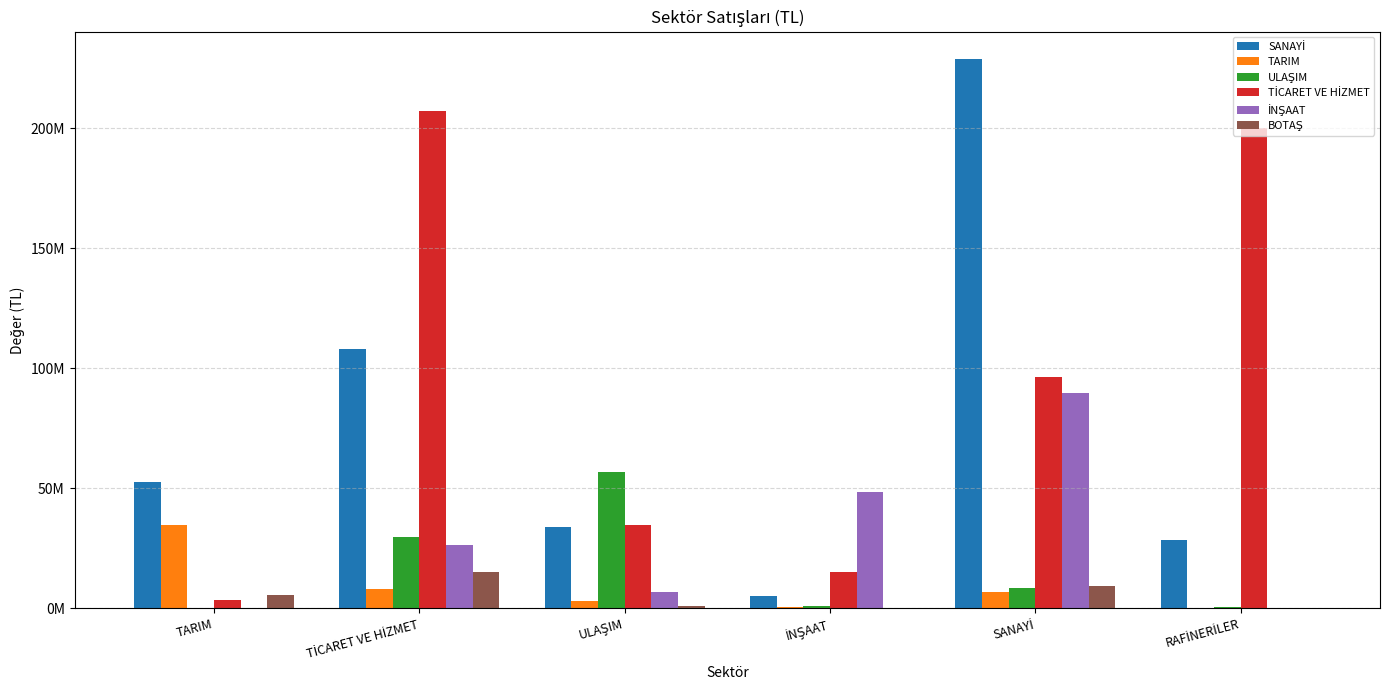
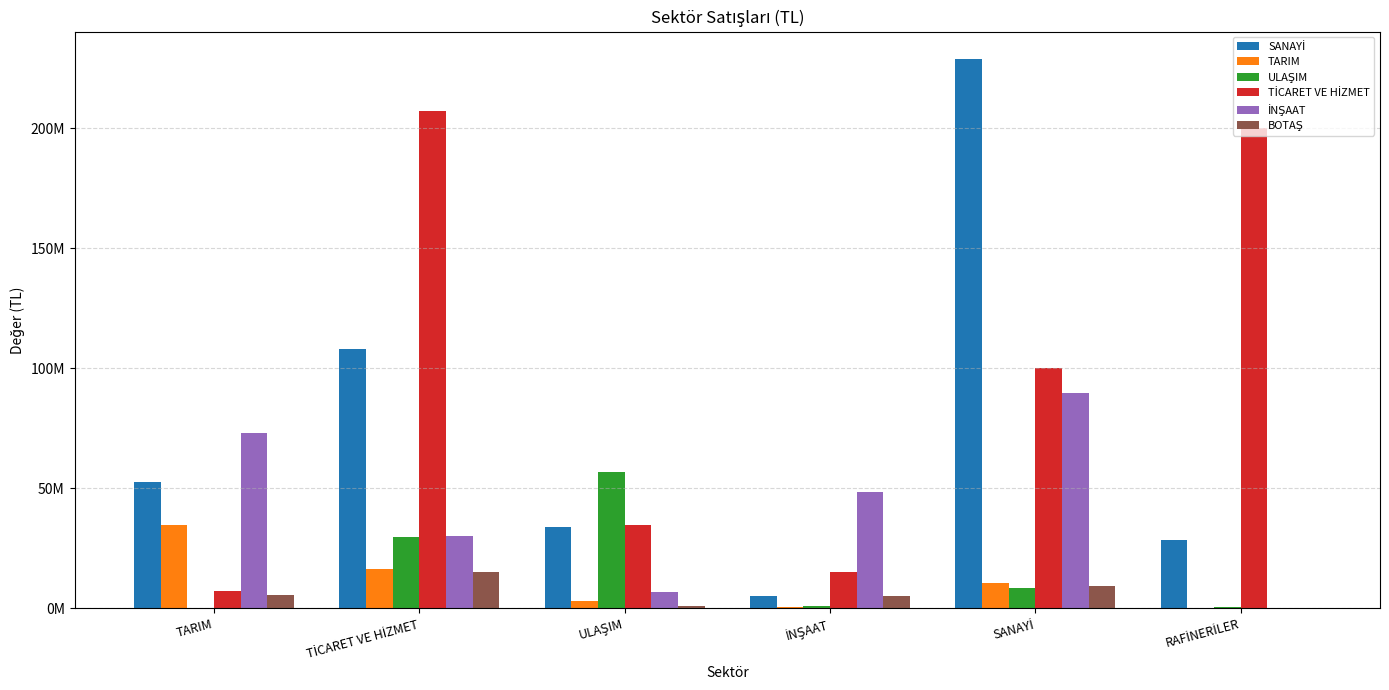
  {
    "SANAYİ": {
      "TARIM": 52000000,
      "TİCARET VE HİZMET": 108000000,
      "ULAŞIM": 34000000,
      "İNŞAAT": 5000000,
      "SANAYİ": 229000000,
      "RAFİNERİLER": 29000000
    },
    "TARIM": {
      "TARIM": 35000000,
-     "TİCARET VE HİZMET": 8000000,
+     "TİCARET VE HİZMET": 16000000,
      "ULAŞIM": 3000000,
-     "SANAYİ": 7000000
+     "SANAYİ": 10000000
    },
    "ULAŞIM": {
      "TİCARET VE HİZMET": 30000000,
      "ULAŞIM": 57000000,
      "SANAYİ": 9000000
    },
    "TİCARET VE HİZMET": {
-     "TARIM": 4000000,
+     "TARIM": 7000000,
      "TİCARET VE HİZMET": 207000000,
      "ULAŞIM": 35000000,
      "İNŞAAT": 15000000,
-     "SANAYİ": 96000000
+     "SANAYİ": 100000000
    },
    "İNŞAAT": {
-     "TARIM": 0,
-     "TİCARET VE HİZMET": 26000000,
+     "TARIM": 73000000,
+     "TİCARET VE HİZMET": 30000000,
      "ULAŞIM": 7000000,
      "İNŞAAT": 48000000,
      "SANAYİ": 90000000
    },
    "BOTAŞ": {
      "TARIM": 5000000,
      "TİCARET VE HİZMET": 15000000,
-     "İNŞAAT": 0,
+     "İNŞAAT": 5000000,
      "SANAYİ": 9000000
    }
  }
